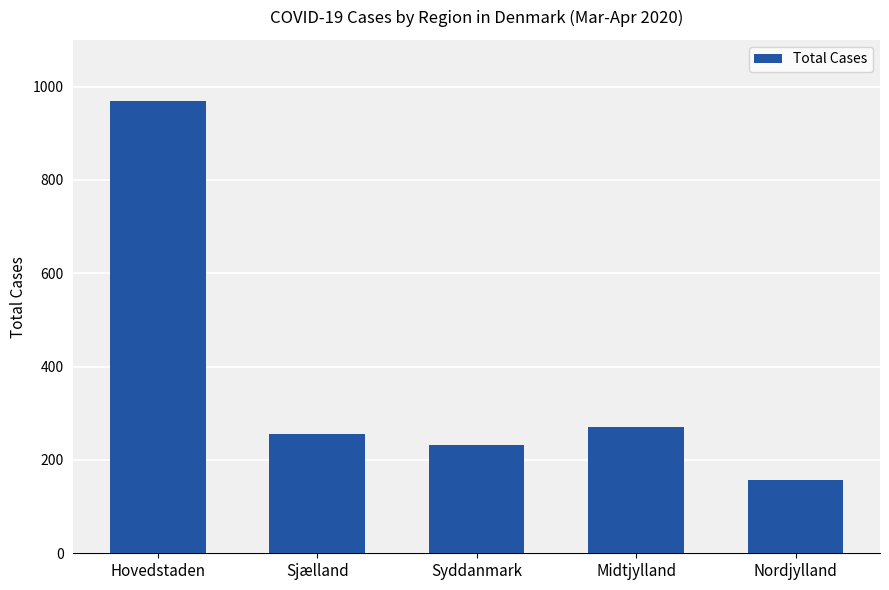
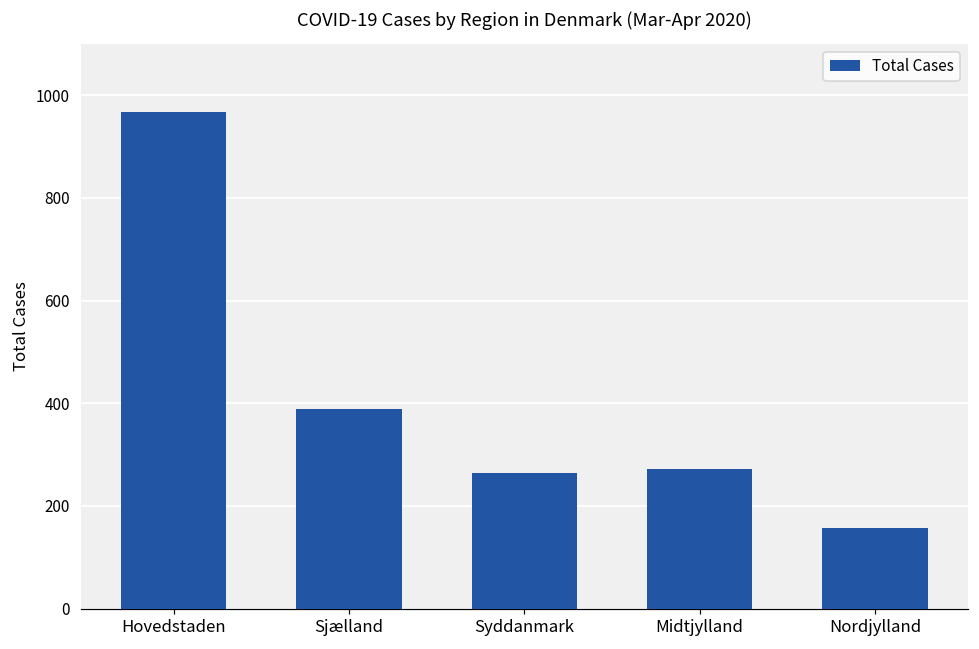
  {
    "Hovedstaden": 970,
-   "Sjælland": 260,
-   "Syddanmark": 230,
+   "Sjælland": 390,
+   "Syddanmark": 270,
    "Midtjylland": 270,
    "Nordjylland": 160
  }
